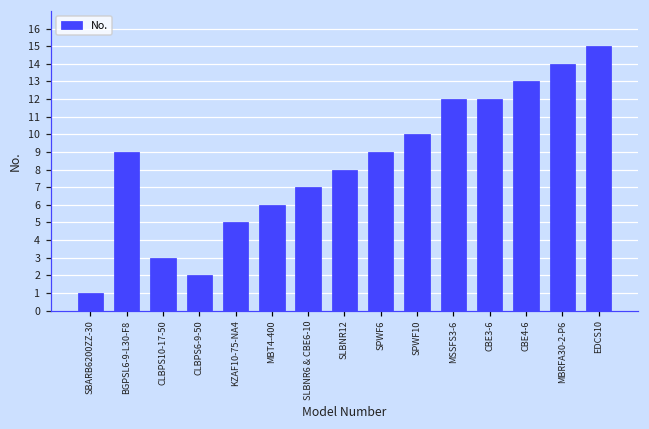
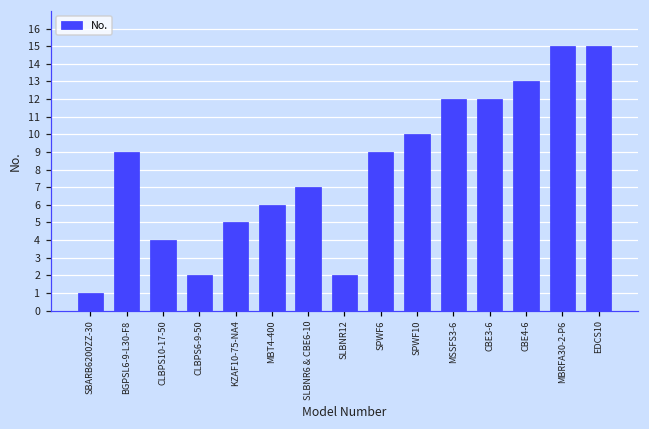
  {
    "SBARB6200ZZ-30": 1,
    "BGPSL6-9-L30-F8": 9,
-   "CLBPS10-17-50": 3,
+   "CLBPS10-17-50": 4,
    "CLBPS6-9-50": 2,
    "KZAF10-75-NA4": 5,
    "MBT4-400": 6,
    "SLBNR6 & CBE6-10": 7,
-   "SLBNR12": 8,
+   "SLBNR12": 2,
    "SPWF6": 9,
    "SPWF10": 10,
    "MSSFS3-6": 12,
    "CBE3-6": 12,
    "CBE4-6": 13,
-   "MBRFA30-2-P6": 14,
+   "MBRFA30-2-P6": 15,
    "EDCS10": 15
  }
